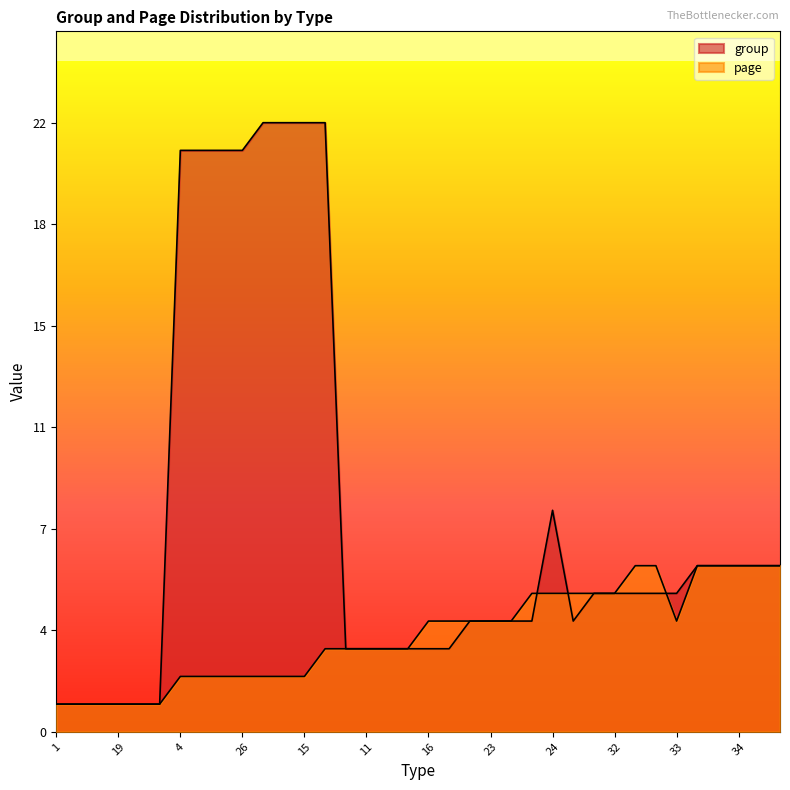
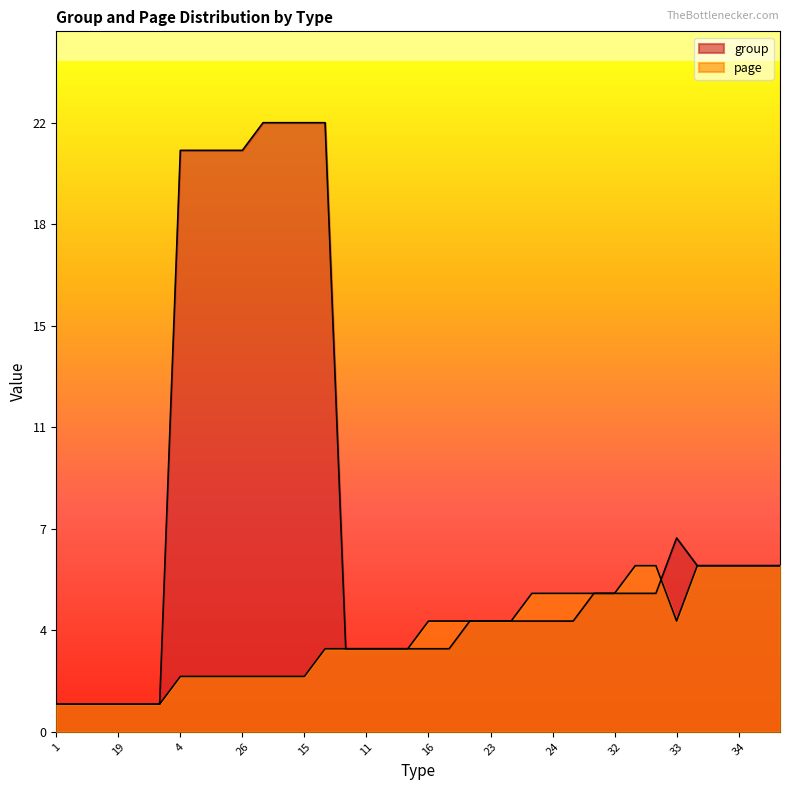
  {
    "group": {
      "15": 22,
-     "24": 8,
-     "33": 5
+     "24": 4,
+     "33": 7
    },
    "page": {
      "15": 2,
      "24": 5,
      "33": 4
    }
  }
